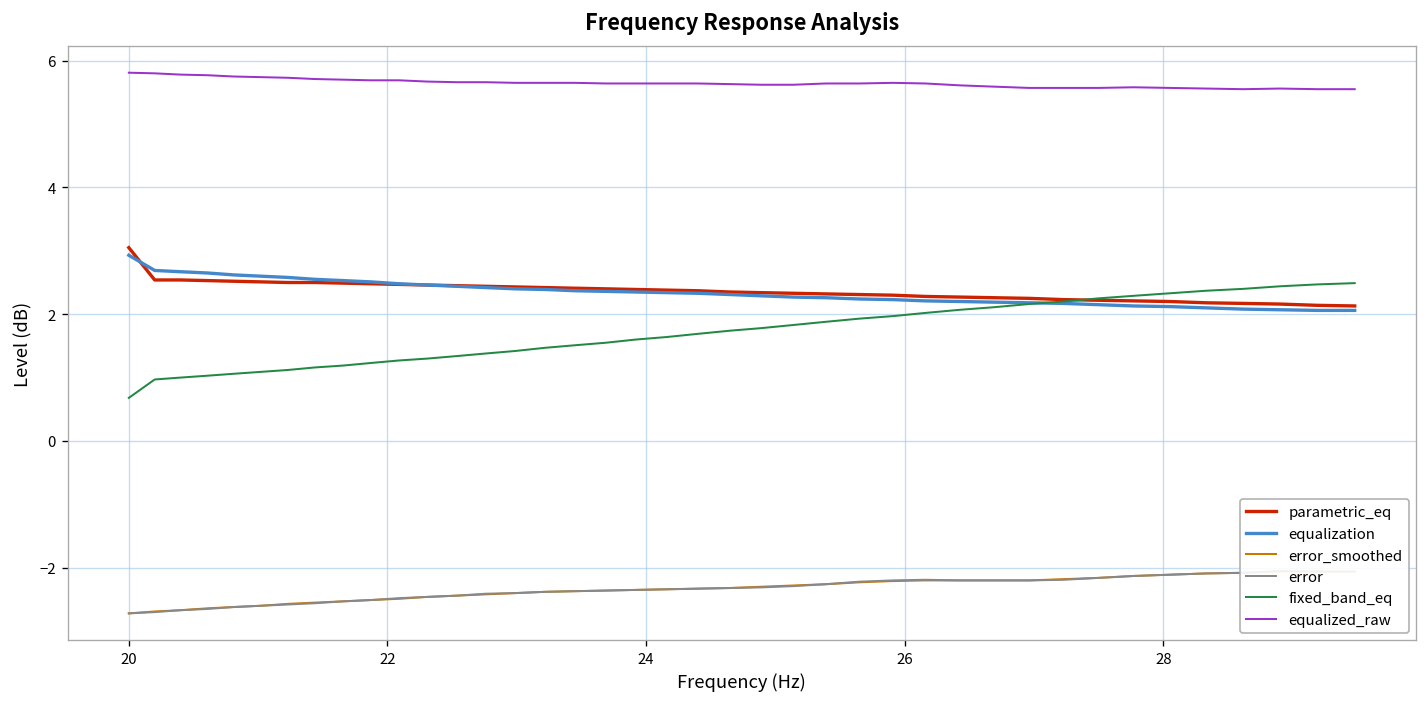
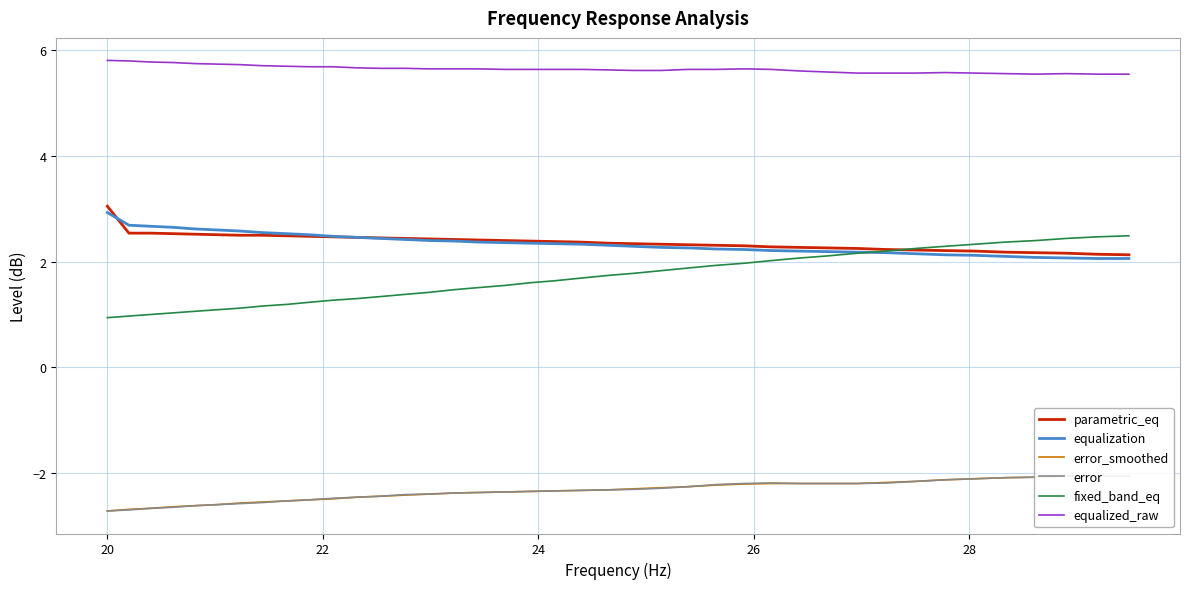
  {
    "parametric_eq": {
      "20": 3.1
    },
    "equalization": {
      "20": 2.9
    },
    "fixed_band_eq": {
-     "20": 0.7
+     "20": 0.9
    },
    "equalized_raw": {
      "20": 5.8
    }
  }
